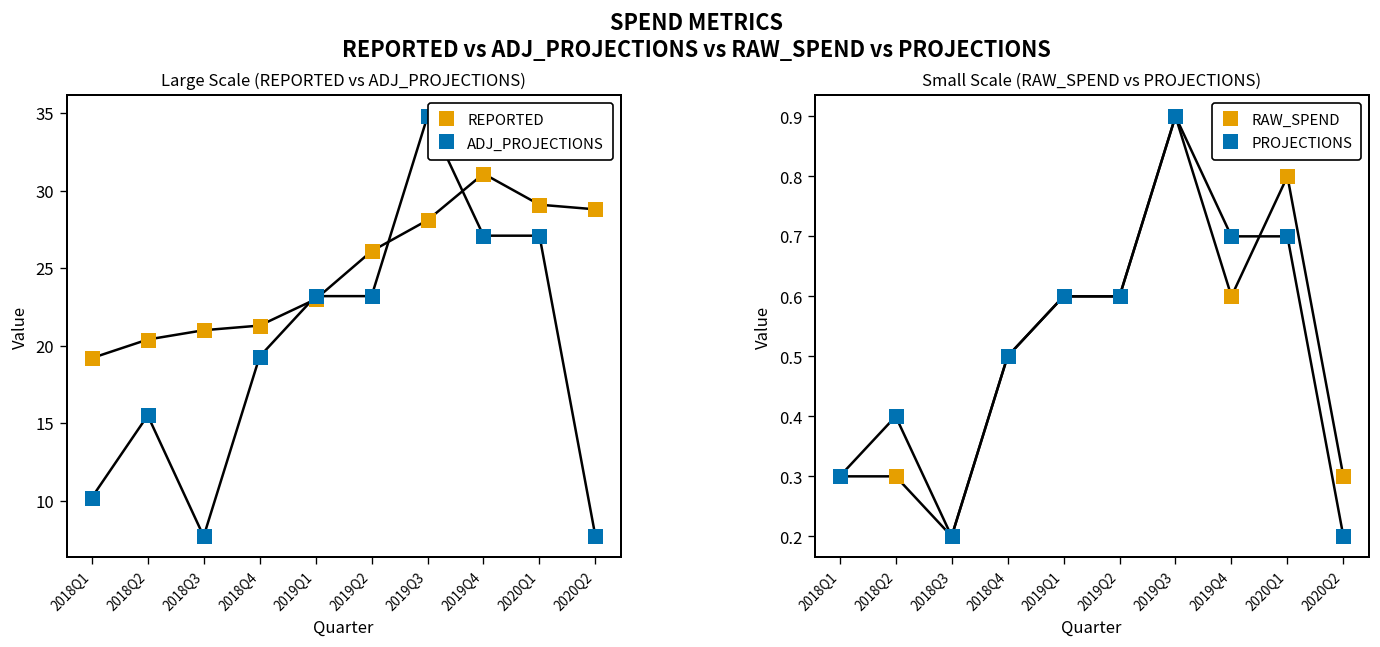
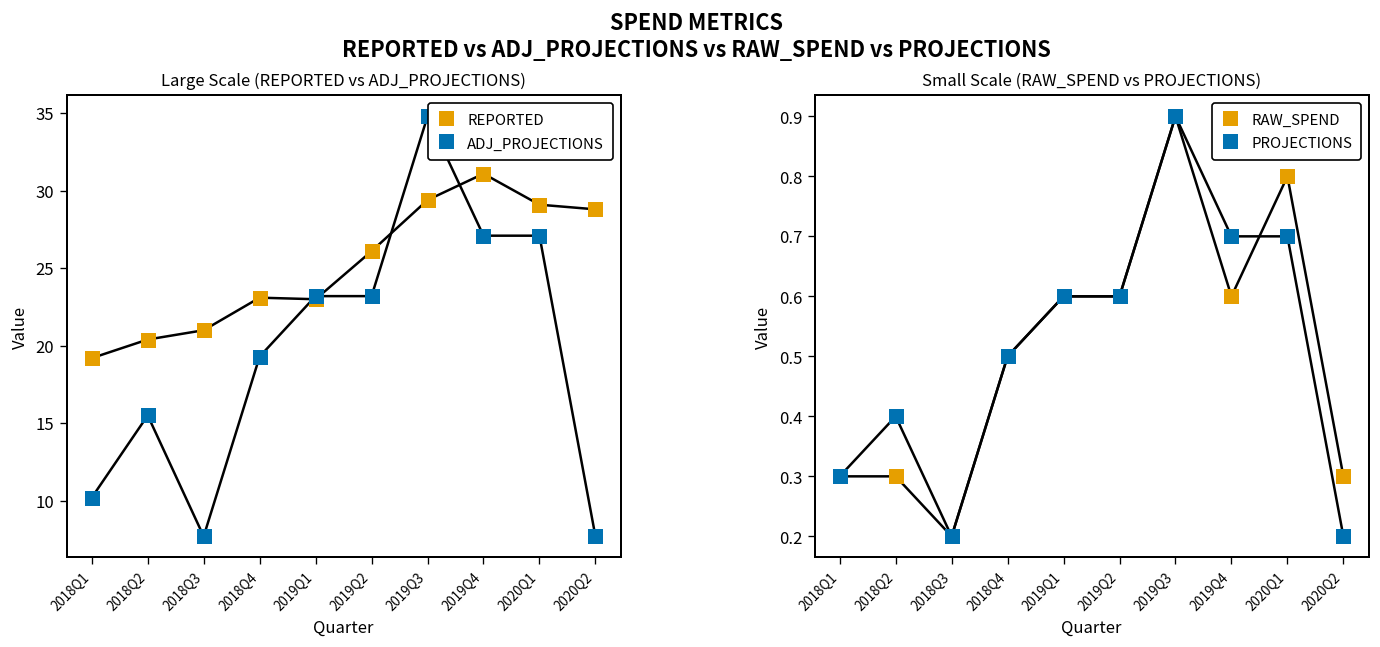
  {
    "Large Scale (REPORTED vs ADJ_PROJECTIONS)": {
      "REPORTED": {
        "2018Q1": 19.2,
        "2018Q2": 20.4,
        "2018Q3": 21.0,
-       "2018Q4": 21.3,
+       "2018Q4": 23.1,
        "2019Q1": 23.0,
        "2019Q2": 26.1,
-       "2019Q3": 28.1,
+       "2019Q3": 29.4,
        "2019Q4": 31.1,
        "2020Q1": 29.1,
        "2020Q2": 28.8
      },
      "ADJ_PROJECTIONS": {
        "2018Q1": 10.2,
        "2018Q2": 15.5,
        "2018Q3": 7.7,
        "2018Q4": 19.3,
        "2019Q1": 23.2,
        "2019Q2": 23.2,
        "2019Q3": 34.8,
        "2019Q4": 27.1,
        "2020Q1": 27.1,
        "2020Q2": 7.7
      }
    },
    "Small Scale (RAW_SPEND vs PROJECTIONS)": {
      "RAW_SPEND": {
        "2018Q2": 0.30,
        "2019Q4": 0.60,
        "2020Q1": 0.80,
        "2020Q2": 0.30
      },
      "PROJECTIONS": {
        "2018Q2": 0.40,
        "2019Q4": 0.70,
        "2020Q1": 0.70,
        "2020Q2": 0.20
      }
    }
  }
